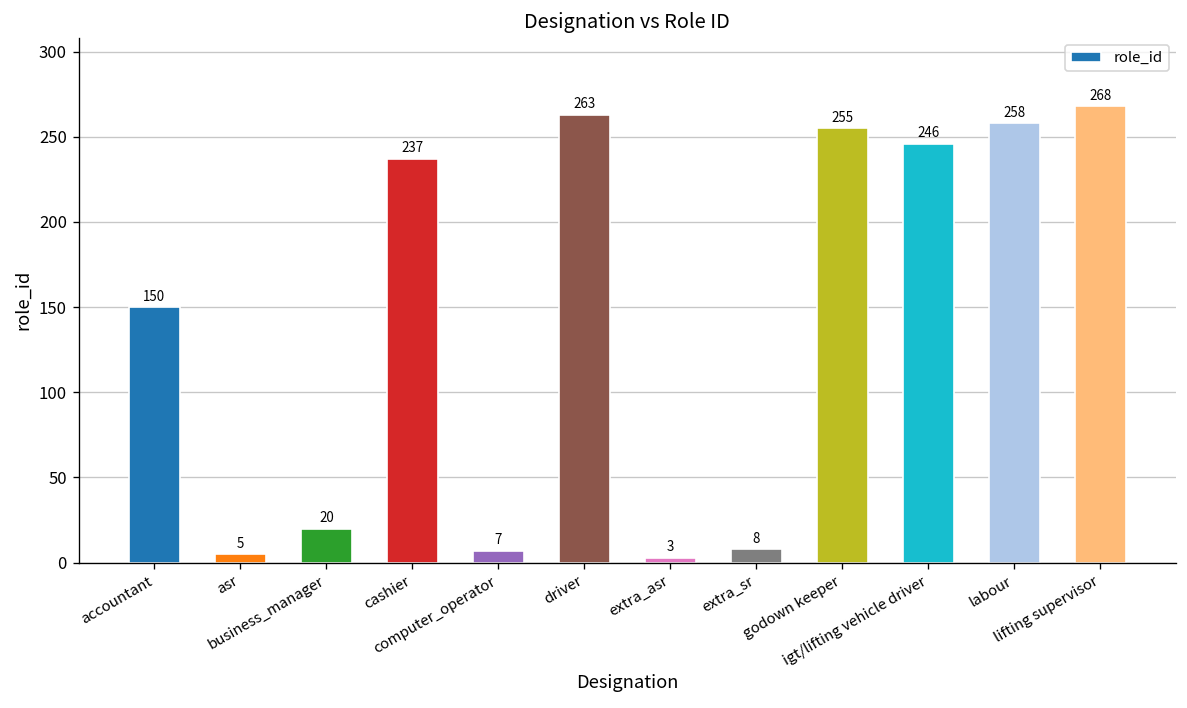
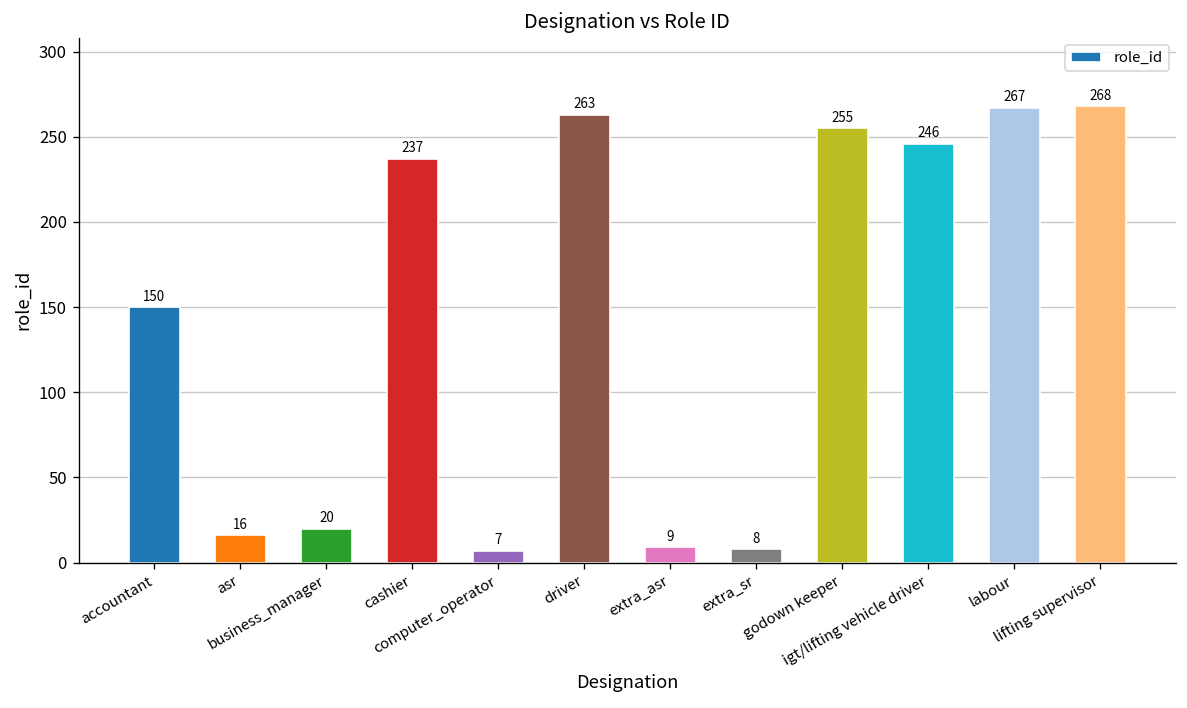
  {
    "accountant": 150,
-   "asr": 5,
+   "asr": 16,
    "business_manager": 20,
    "cashier": 237,
    "computer_operator": 7,
    "driver": 263,
-   "extra_asr": 3,
+   "extra_asr": 9,
    "extra_sr": 8,
    "godown keeper": 255,
    "igt/lifting vehicle driver": 246,
-   "labour": 258,
+   "labour": 267,
    "lifting supervisor": 268
  }
